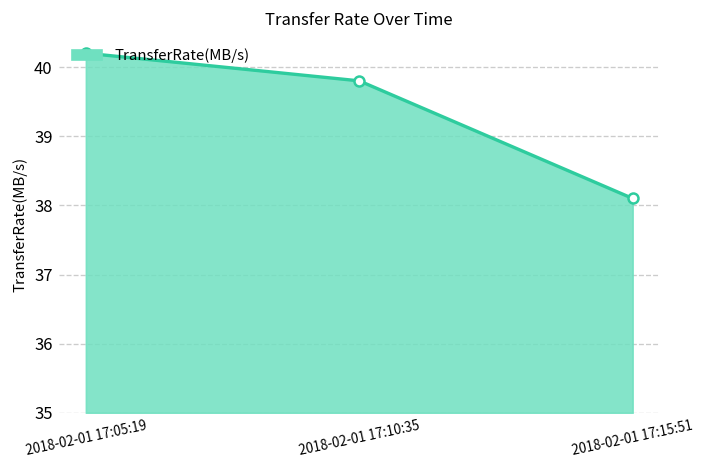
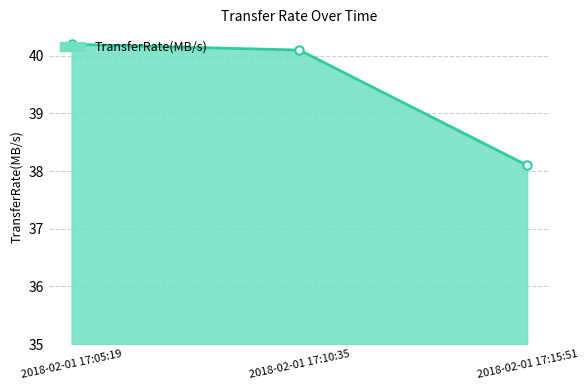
  {
    "2018-02-01 17:05:19": 40.2,
-   "2018-02-01 17:10:35": 39.8,
+   "2018-02-01 17:10:35": 40.1,
    "2018-02-01 17:15:51": 38.1
  }
